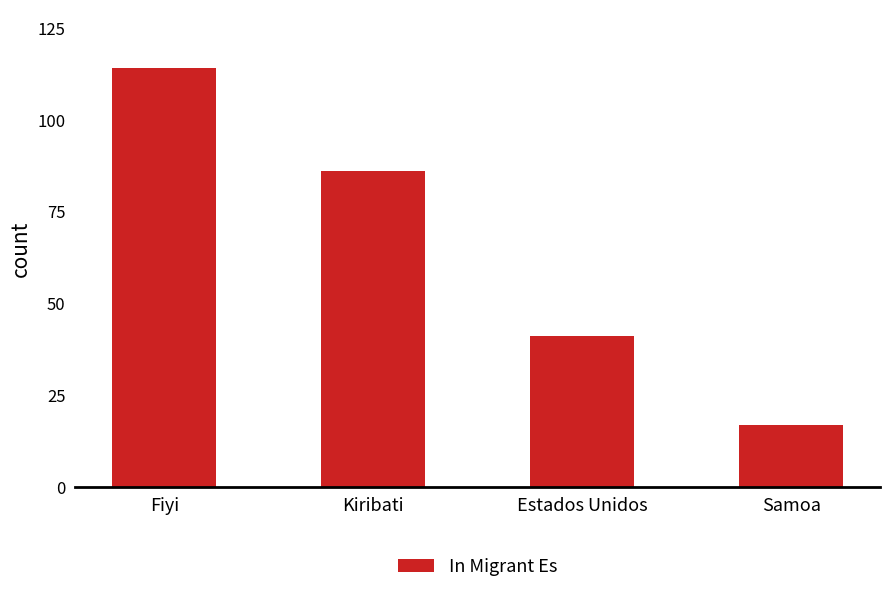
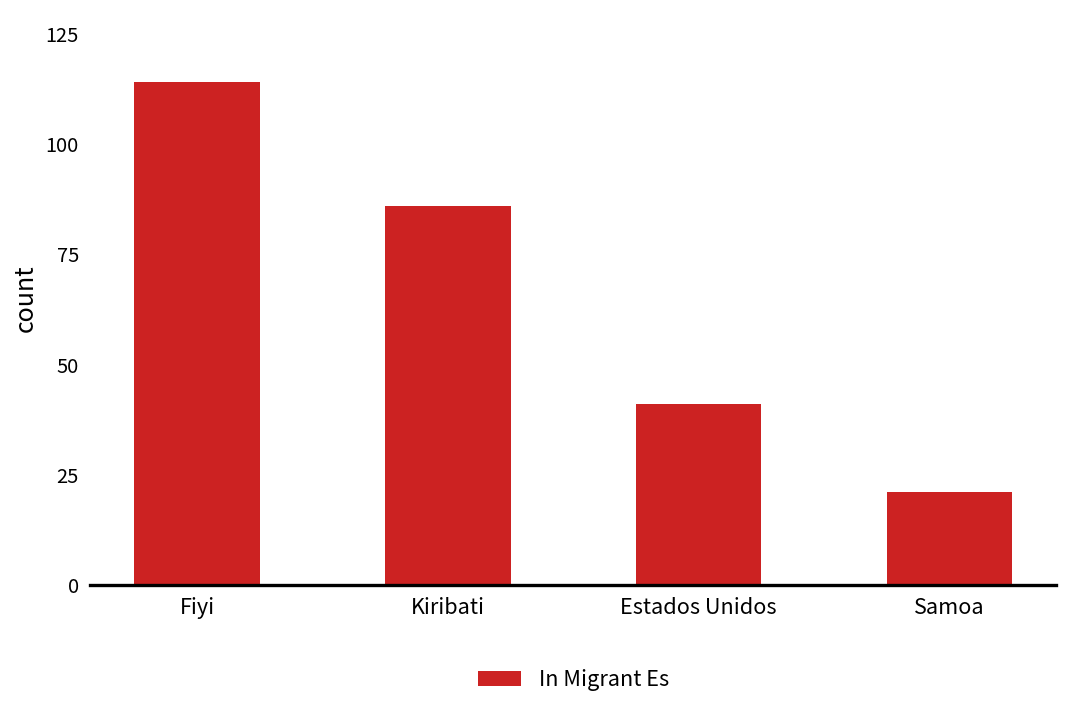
  {
    "Fiyi": 114,
    "Kiribati": 86,
    "Estados Unidos": 41,
-   "Samoa": 17
+   "Samoa": 21
  }
